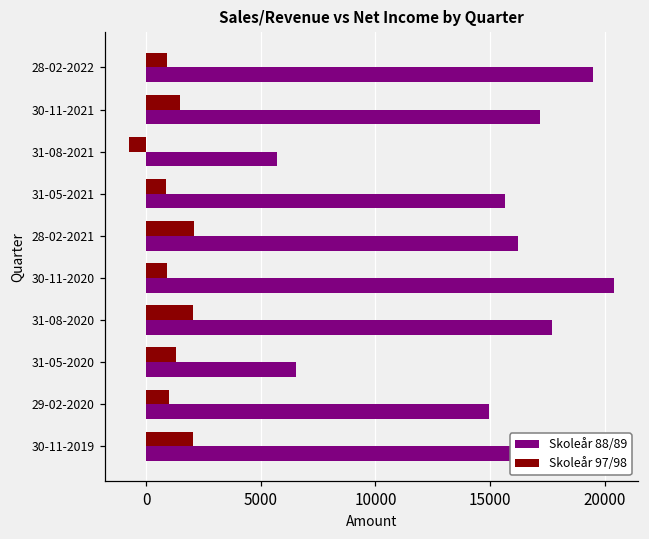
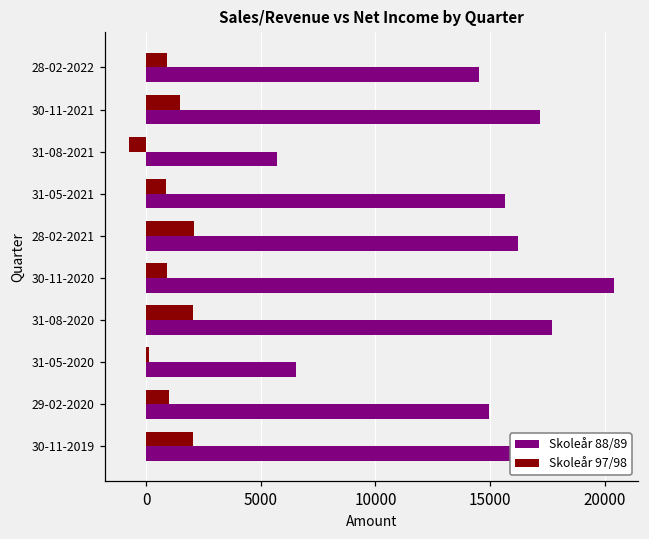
  {
    "Skoleår 88/89": {
-     "28-02-2022": 19500,
+     "28-02-2022": 14500,
      "30-11-2021": 17200,
      "31-08-2021": 5700,
      "31-05-2021": 15600,
      "28-02-2021": 16200,
      "30-11-2020": 20400,
      "31-08-2020": 17700,
      "31-05-2020": 6600,
      "29-02-2020": 15000
    },
    "Skoleår 97/98": {
      "28-02-2022": 900,
      "30-11-2021": 1500,
      "31-08-2021": -700,
      "31-05-2021": 900,
      "28-02-2021": 2100,
      "30-11-2020": 900,
      "31-08-2020": 2000,
-     "31-05-2020": 1300,
+     "31-05-2020": 100,
      "29-02-2020": 1000,
      "30-11-2019": 2000
    }
  }
